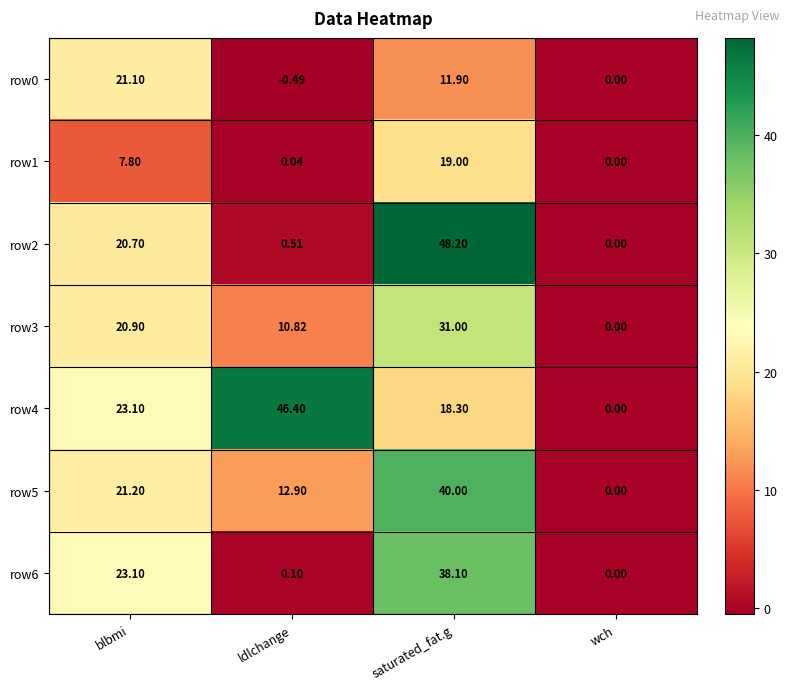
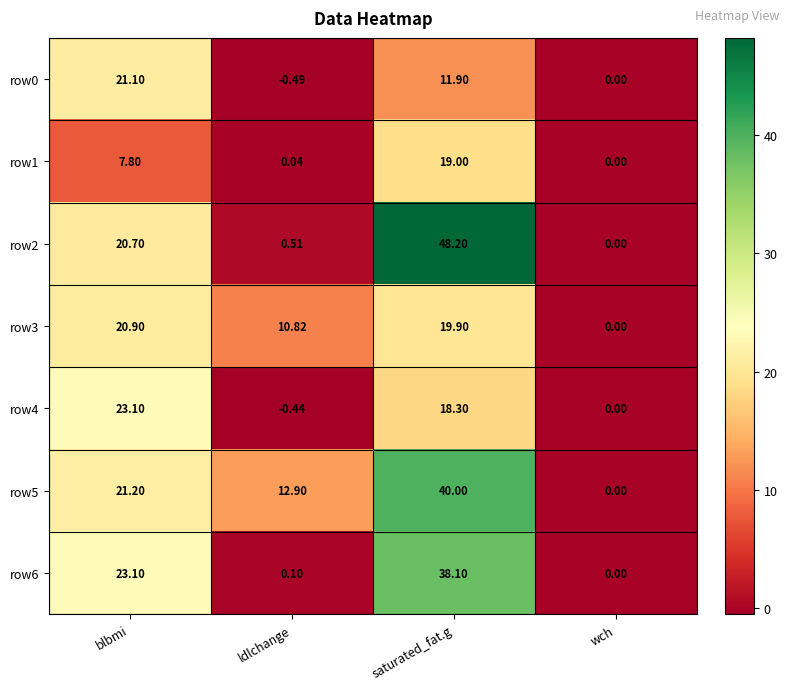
  {
    "row0": {
      "blbmi": 21.10,
      "ldlchange": -0.49,
      "saturated_fat.g": 11.90,
      "wch": 0.00
    },
    "row1": {
      "blbmi": 7.80,
      "ldlchange": 0.04,
      "saturated_fat.g": 19.00,
      "wch": 0.00
    },
    "row2": {
      "blbmi": 20.70,
      "ldlchange": 0.51,
      "saturated_fat.g": 48.20,
      "wch": 0.00
    },
    "row3": {
      "blbmi": 20.90,
      "ldlchange": 10.82,
-     "saturated_fat.g": 31.00,
+     "saturated_fat.g": 19.90,
      "wch": 0.00
    },
    "row4": {
      "blbmi": 23.10,
-     "ldlchange": 46.40,
+     "ldlchange": -0.44,
      "saturated_fat.g": 18.30,
      "wch": 0.00
    },
    "row5": {
      "blbmi": 21.20,
      "ldlchange": 12.90,
      "saturated_fat.g": 40.00,
      "wch": 0.00
    },
    "row6": {
      "blbmi": 23.10,
      "ldlchange": 0.10,
      "saturated_fat.g": 38.10,
      "wch": 0.00
    }
  }
